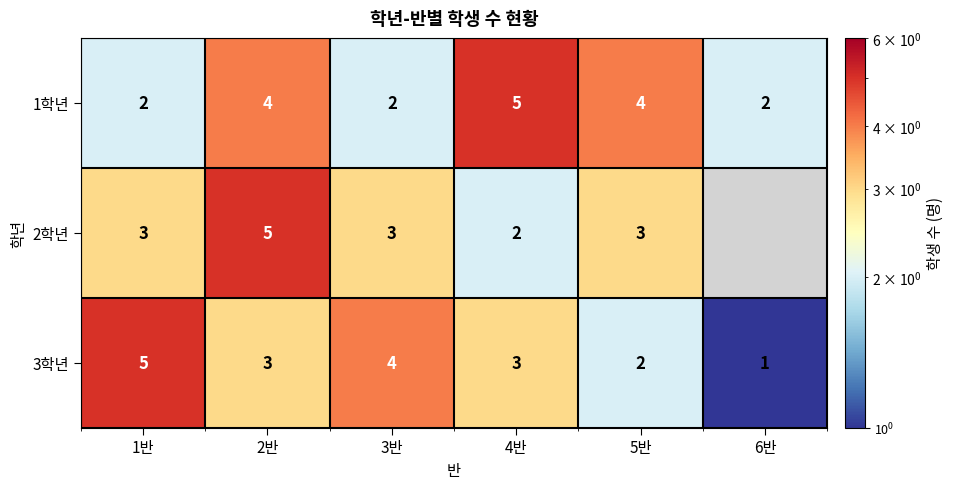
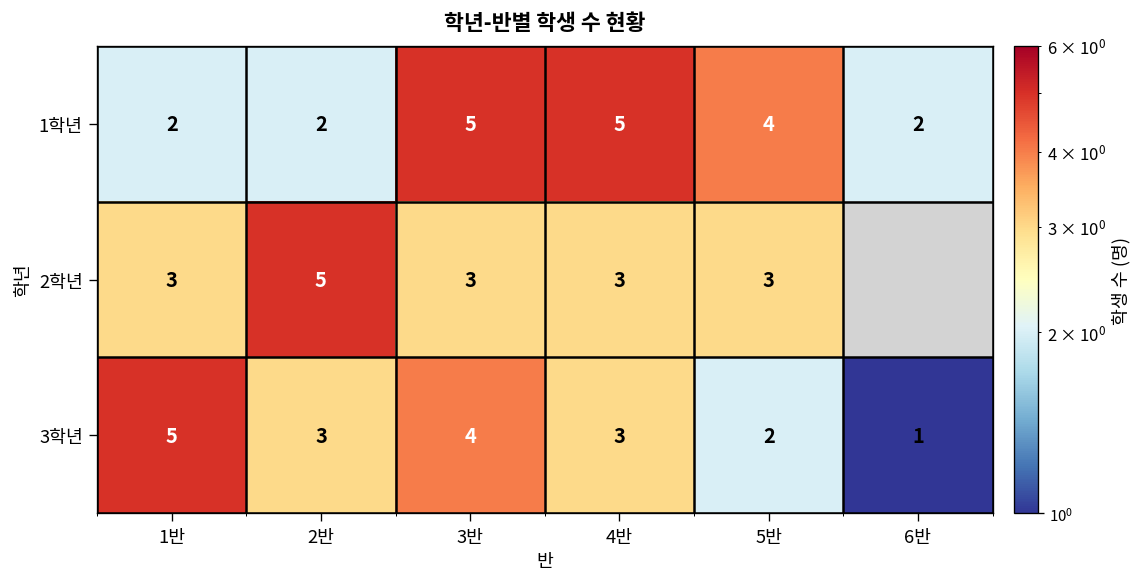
  {
    "1학년": {
      "1반": 2,
-     "2반": 4,
-     "3반": 2,
+     "2반": 2,
+     "3반": 5,
      "4반": 5,
      "5반": 4,
      "6반": 2
    },
    "2학년": {
      "1반": 3,
      "2반": 5,
      "3반": 3,
-     "4반": 2,
+     "4반": 3,
      "5반": 3
    },
    "3학년": {
      "1반": 5,
      "2반": 3,
      "3반": 4,
      "4반": 3,
      "5반": 2,
      "6반": 1
    }
  }
